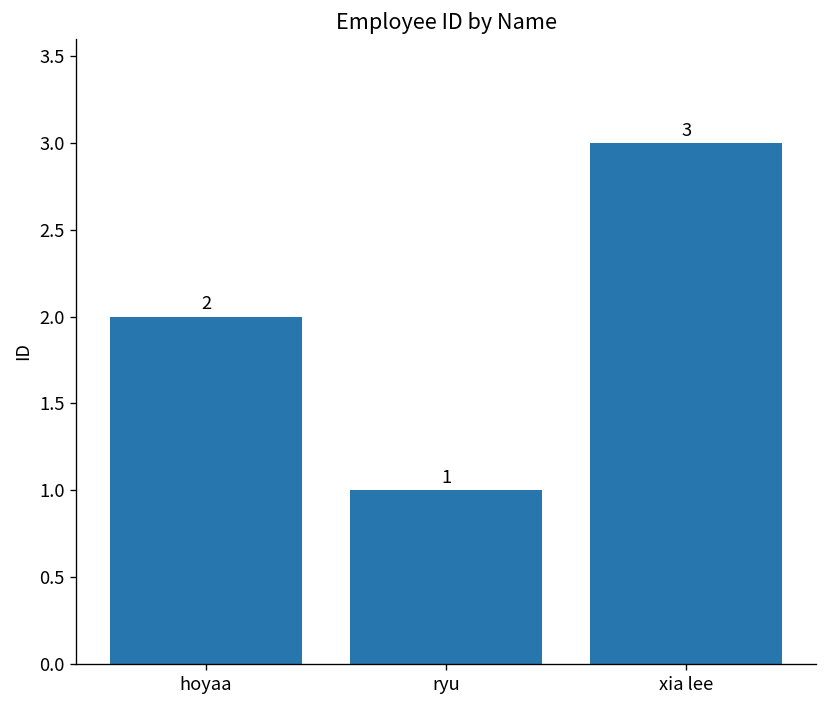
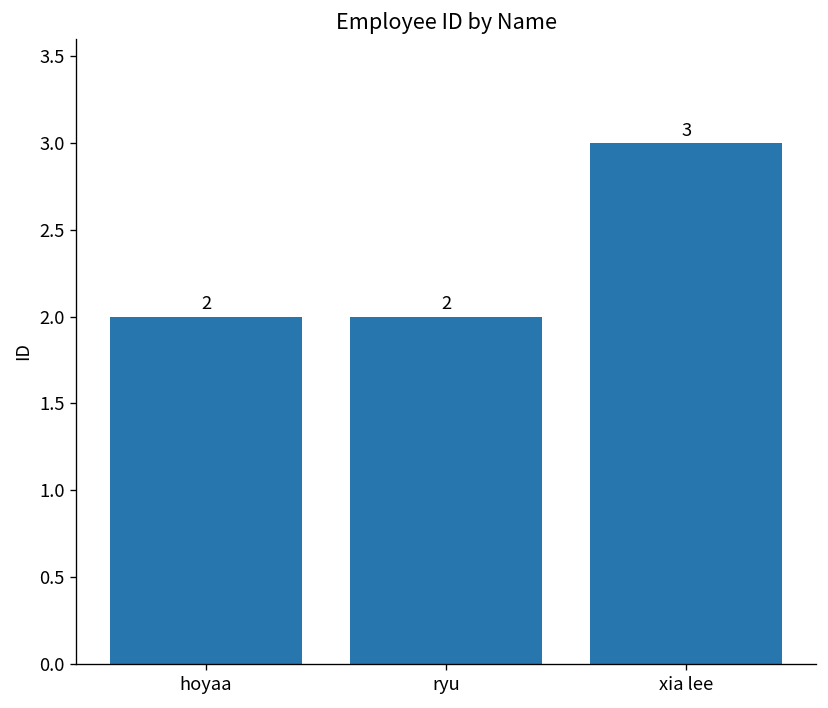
  {
    "hoyaa": 2,
-   "ryu": 1,
+   "ryu": 2,
    "xia lee": 3
  }
